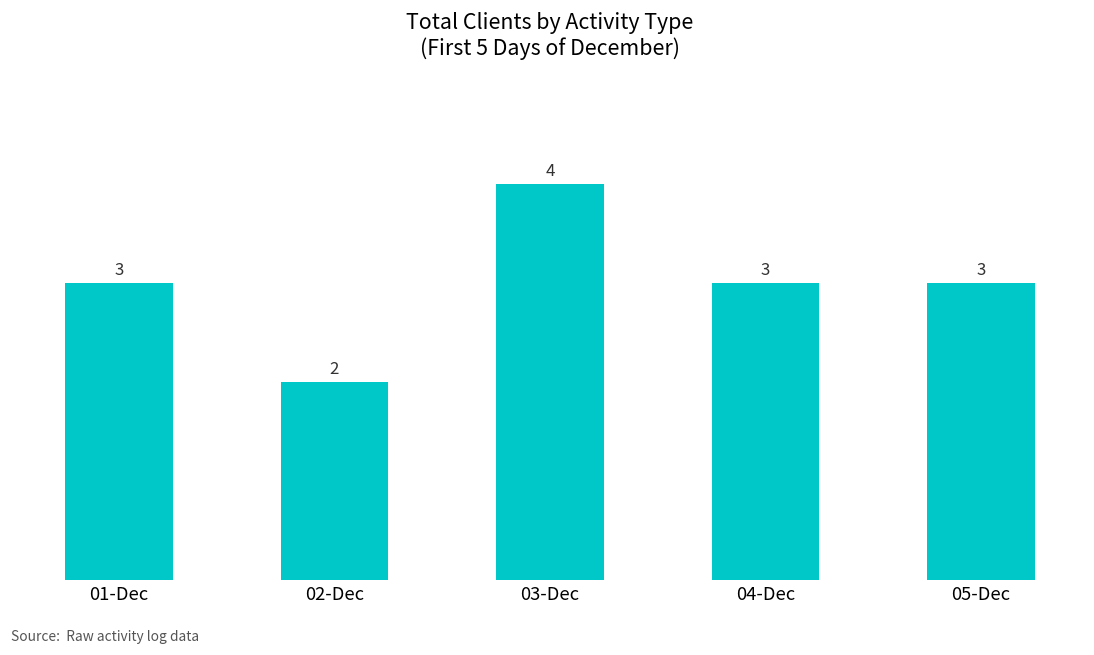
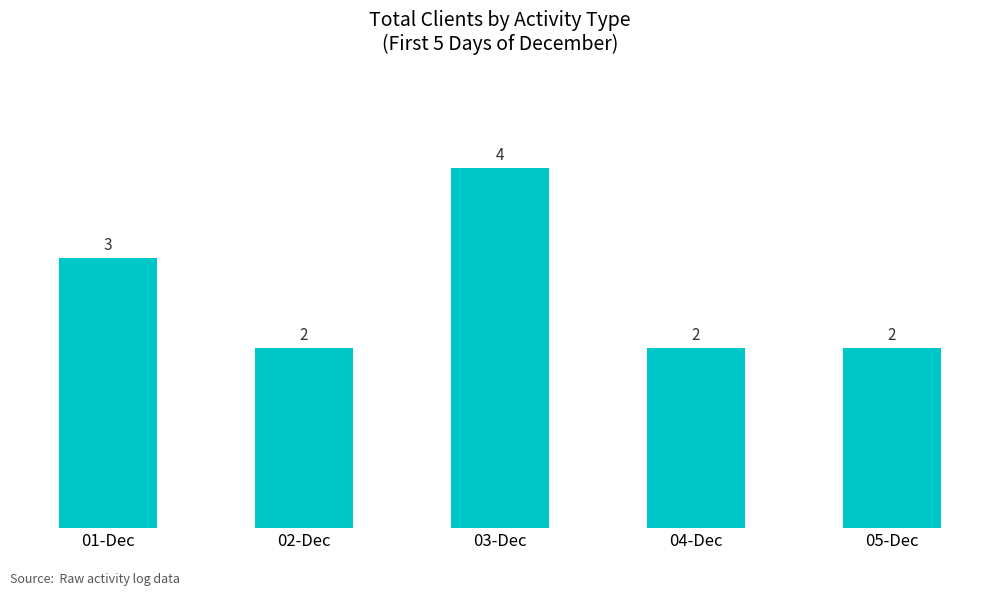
  {
    "01-Dec": 3,
    "02-Dec": 2,
    "03-Dec": 4,
-   "04-Dec": 3,
-   "05-Dec": 3
+   "04-Dec": 2,
+   "05-Dec": 2
  }
